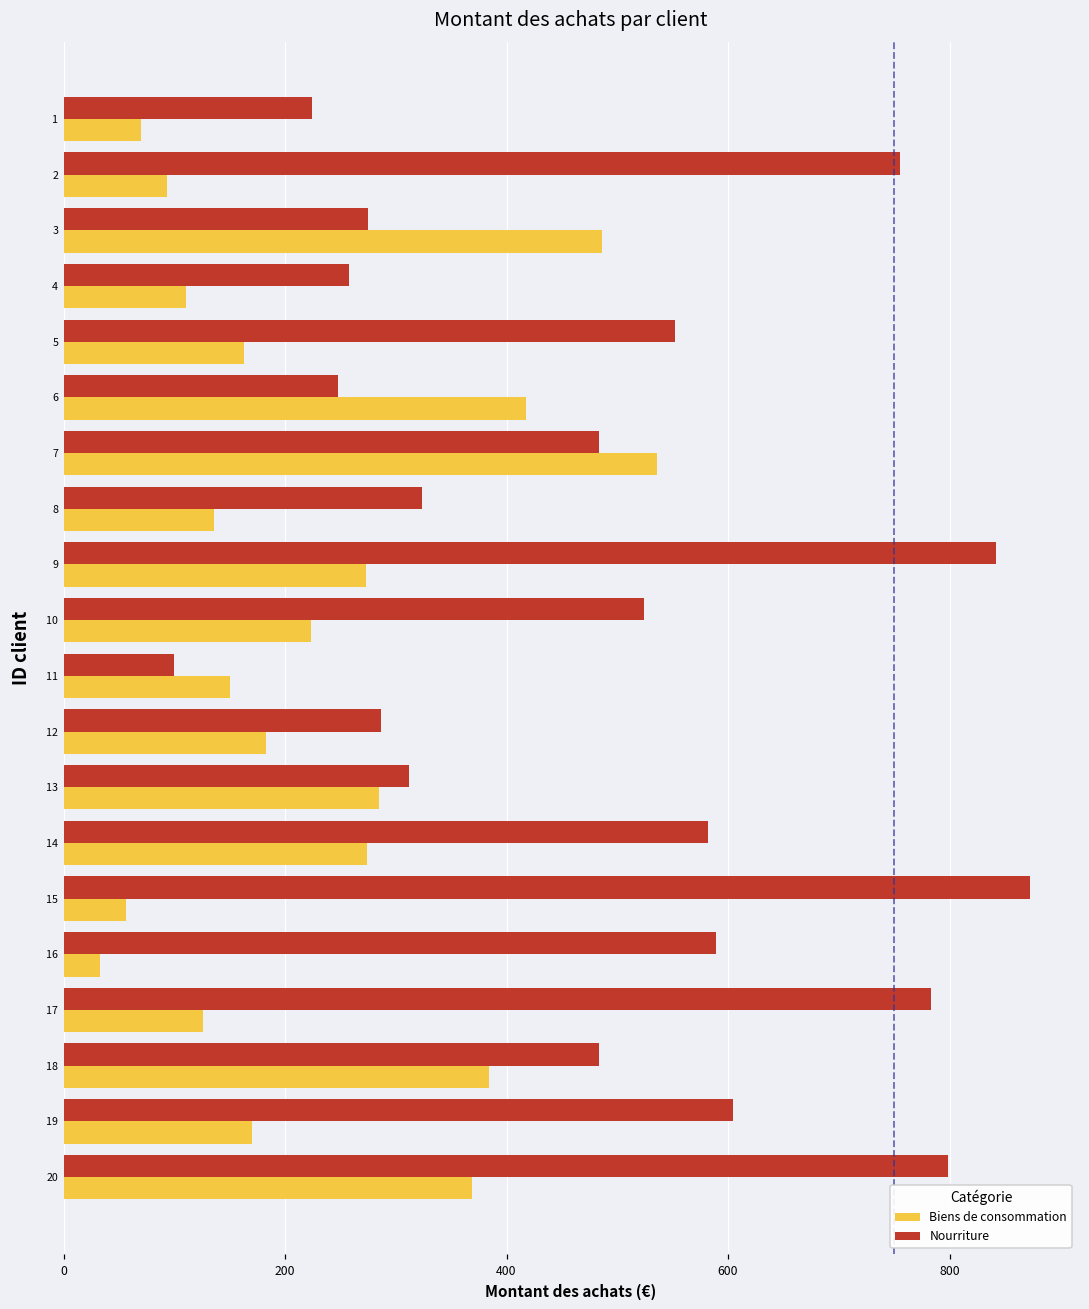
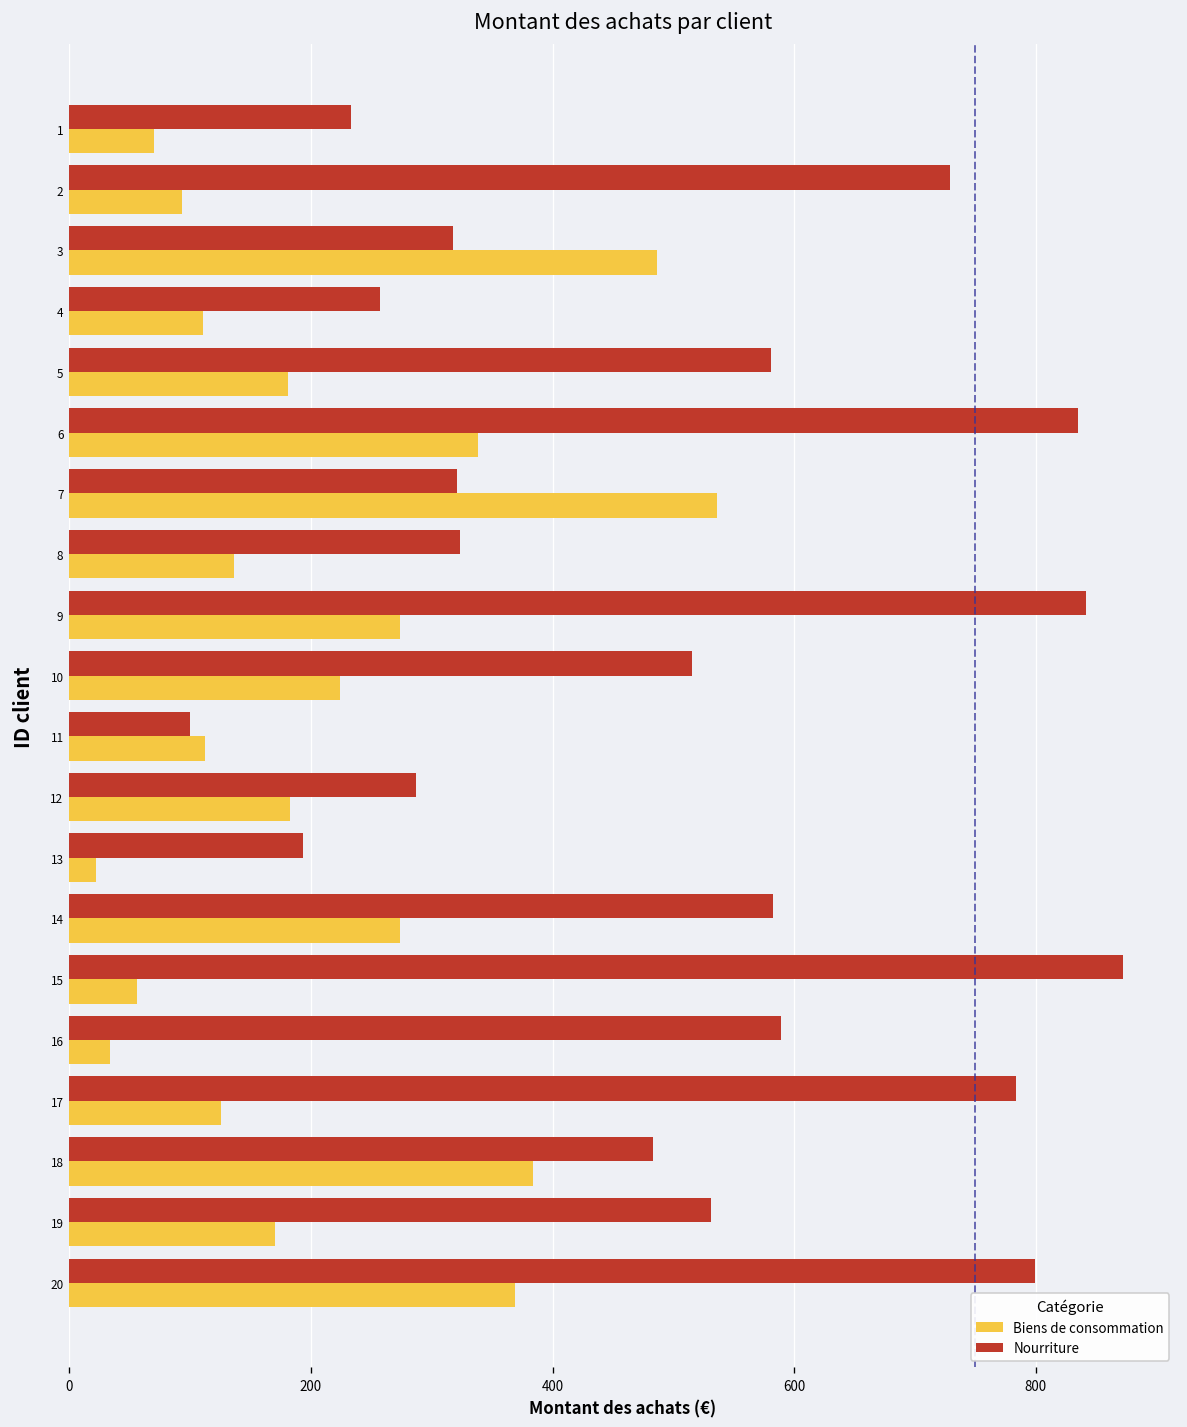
  {
    "Biens de consommation": {
      "1": 70,
      "2": 93,
      "3": 486,
      "4": 111,
-     "5": 163,
-     "6": 417,
+     "5": 181,
+     "6": 339,
      "7": 536,
      "8": 136,
      "9": 273,
      "10": 224,
-     "11": 151,
+     "11": 112,
      "12": 183,
-     "13": 285,
+     "13": 22,
      "14": 274,
      "15": 56,
      "16": 33,
      "17": 126,
      "18": 384,
      "19": 170,
      "20": 369
    },
    "Nourriture": {
-     "1": 225,
-     "2": 756,
-     "3": 275,
+     "1": 233,
+     "2": 729,
+     "3": 318,
      "4": 258,
-     "5": 552,
-     "6": 248,
-     "7": 484,
+     "5": 581,
+     "6": 835,
+     "7": 321,
      "8": 323,
      "9": 842,
-     "10": 524,
+     "10": 515,
      "11": 100,
      "12": 287,
-     "13": 312,
+     "13": 193,
      "14": 582,
      "15": 872,
      "16": 589,
      "17": 783,
      "18": 483,
-     "19": 605,
+     "19": 531,
      "20": 799
    }
  }
